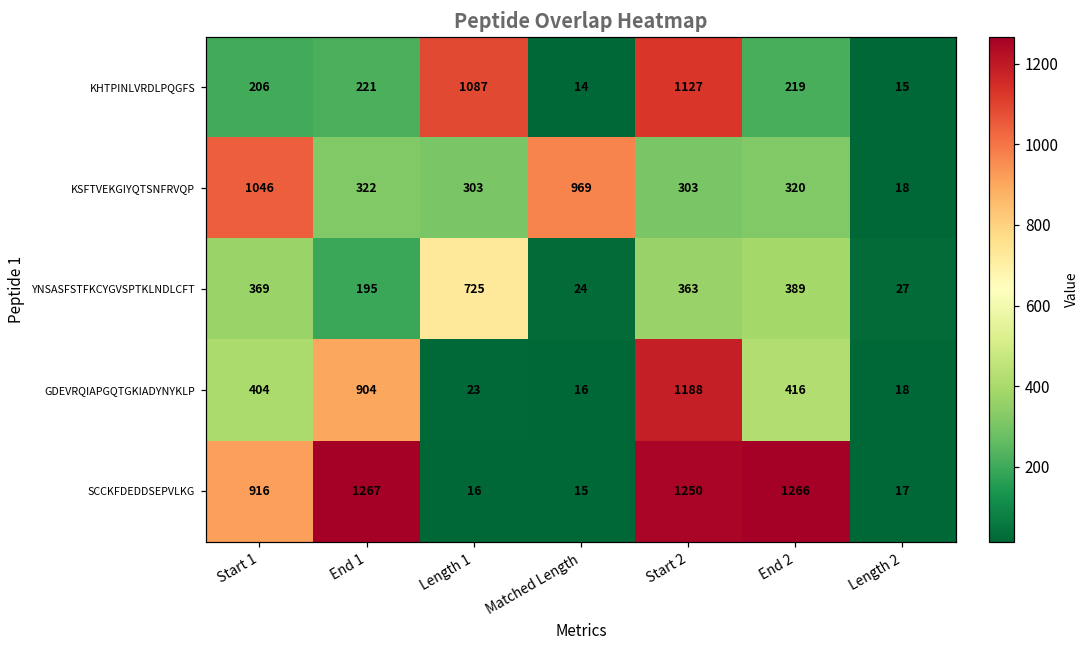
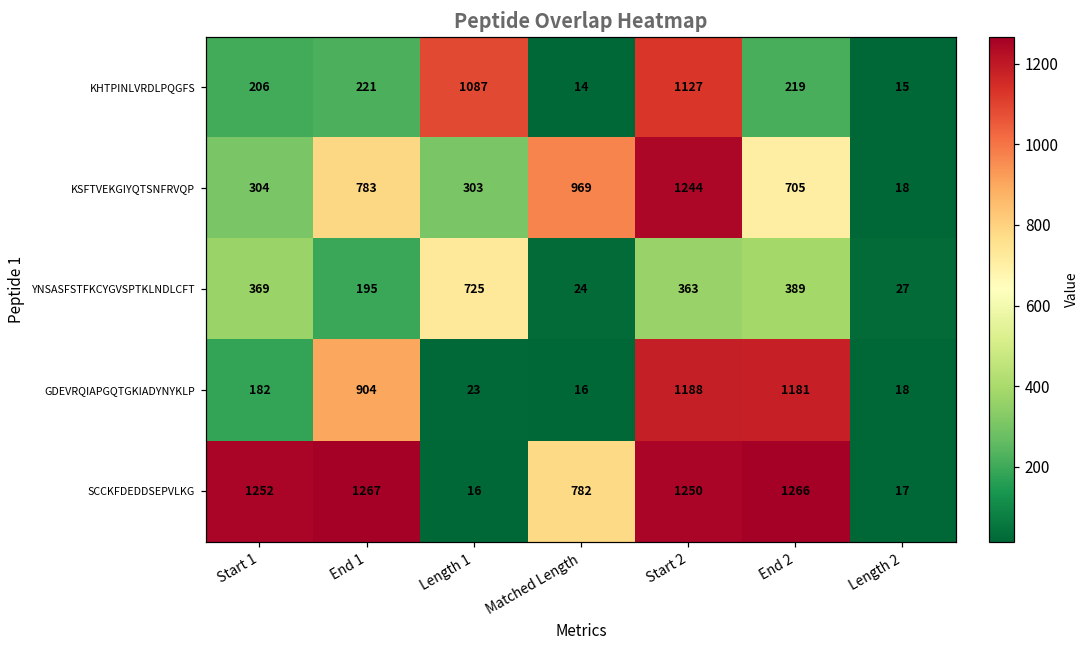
  {
    "KHTPINLVRDLPQGFS": {
      "Start 1": 206,
      "End 1": 221,
      "Length 1": 1087,
      "Matched Length": 14,
      "Start 2": 1127,
      "End 2": 219,
      "Length 2": 15
    },
    "KSFTVEKGIYQTSNFRVQP": {
-     "Start 1": 1046,
-     "End 1": 322,
+     "Start 1": 304,
+     "End 1": 783,
      "Length 1": 303,
      "Matched Length": 969,
-     "Start 2": 303,
-     "End 2": 320,
+     "Start 2": 1244,
+     "End 2": 705,
      "Length 2": 18
    },
    "YNSASFSTFKCYGVSPTKLNDLCFT": {
      "Start 1": 369,
      "End 1": 195,
      "Length 1": 725,
      "Matched Length": 24,
      "Start 2": 363,
      "End 2": 389,
      "Length 2": 27
    },
    "GDEVRQIAPGQTGKIADYNYKLP": {
-     "Start 1": 404,
+     "Start 1": 182,
      "End 1": 904,
      "Length 1": 23,
      "Matched Length": 16,
      "Start 2": 1188,
-     "End 2": 416,
+     "End 2": 1181,
      "Length 2": 18
    },
    "SCCKFDEDDSEPVLKG": {
-     "Start 1": 916,
+     "Start 1": 1252,
      "End 1": 1267,
      "Length 1": 16,
-     "Matched Length": 15,
+     "Matched Length": 782,
      "Start 2": 1250,
      "End 2": 1266,
      "Length 2": 17
    }
  }
